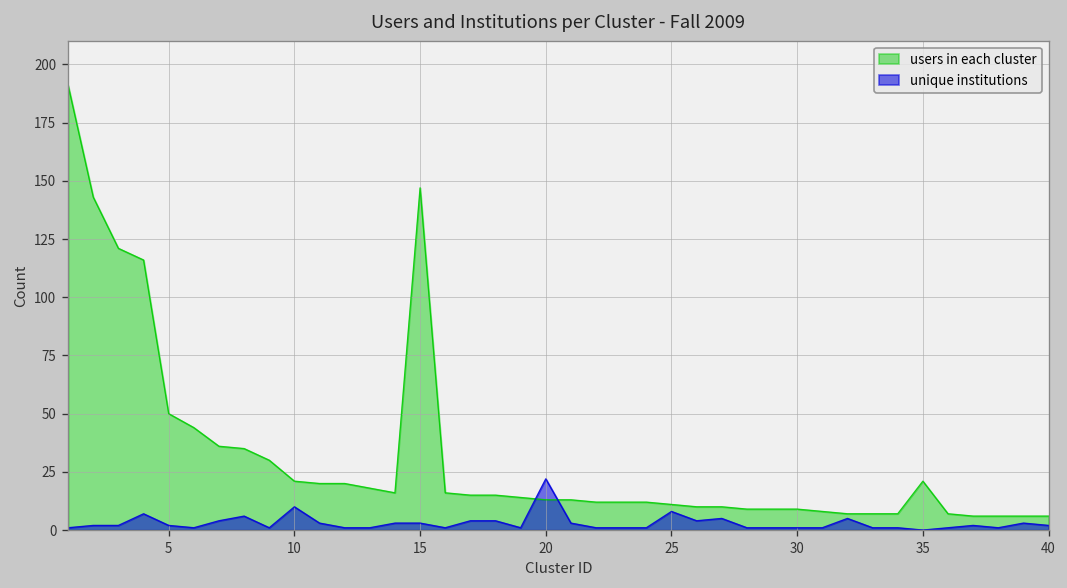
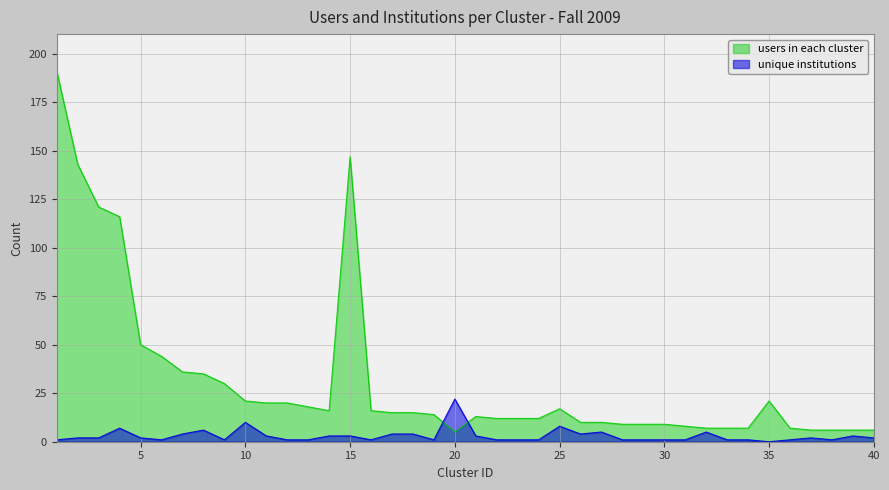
  {
    "users in each cluster": {
      "5": 50,
      "10": 21,
      "15": 147,
-     "20": 13,
-     "25": 11,
+     "20": 5,
+     "25": 17,
      "30": 9,
      "35": 21,
      "40": 6
    },
    "unique institutions": {
      "5": 2,
      "10": 10,
      "15": 3,
      "20": 22,
      "25": 8,
      "30": 1,
      "35": 0,
      "40": 2
    }
  }
